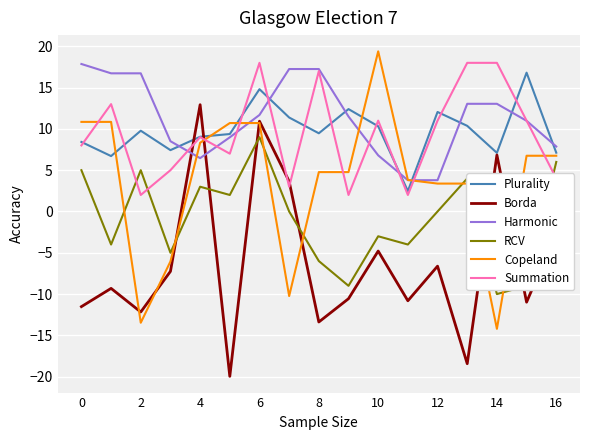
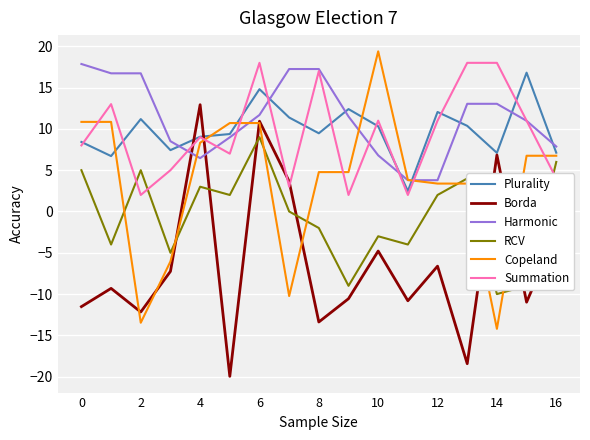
  {
    "Plurality": {
      "0": 8,
-     "2": 10,
+     "2": 11,
      "6": 15,
      "8": 9,
      "10": 10,
      "12": 12,
      "16": 7
    },
    "Borda": {
      "0": -12,
      "2": -12,
      "4": 13,
      "8": -13,
      "10": -5,
      "12": -7
    },
    "Harmonic": {
      "0": 18,
      "2": 17,
      "4": 6,
      "6": 12,
      "10": 7,
      "12": 4,
      "14": 13,
      "16": 8
    },
    "RCV": {
      "0": 5,
      "2": 5,
      "4": 3,
      "6": 9,
-     "8": -6,
+     "8": -2,
      "10": -3,
-     "12": 0,
+     "12": 2,
      "14": -10,
      "16": 6
    },
    "Copeland": {
      "0": 11,
      "2": -13,
      "4": 8,
      "8": 5,
      "10": 19,
      "12": 3,
      "14": -14,
      "16": 7
    },
    "Summation": {
      "0": 8,
      "2": 2,
      "6": 18,
      "10": 11,
      "12": 11,
      "14": 18
    }
  }
